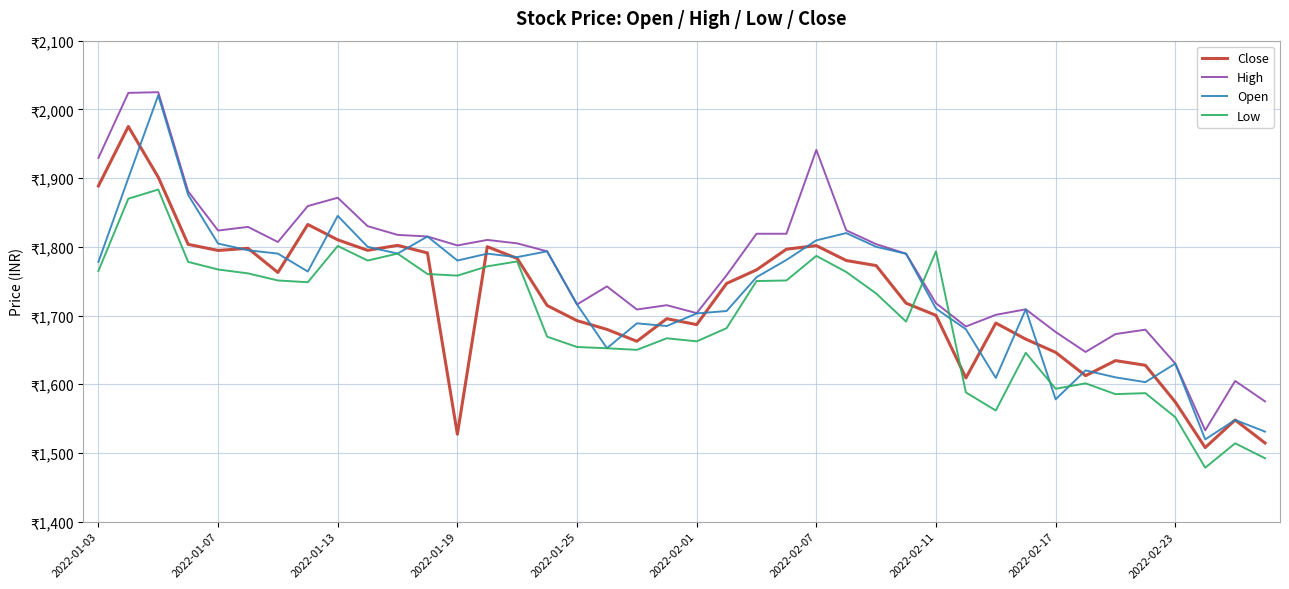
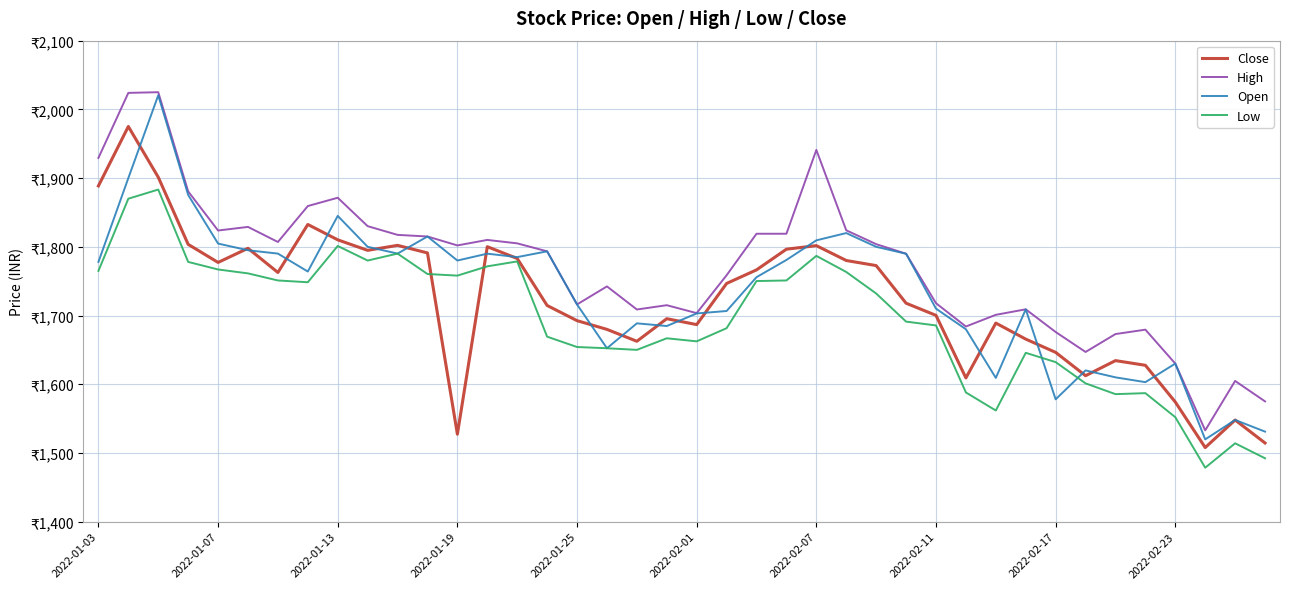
  {
    "Close": {
      "2022-01-03": "₹1,890",
-     "2022-01-07": "₹1,790",
+     "2022-01-07": "₹1,780",
      "2022-01-13": "₹1,810",
      "2022-01-19": "₹1,530",
      "2022-01-25": "₹1,690",
      "2022-02-01": "₹1,690",
      "2022-02-07": "₹1,800",
      "2022-02-11": "₹1,700",
      "2022-02-17": "₹1,650",
      "2022-02-23": "₹1,570"
    },
    "High": {
      "2022-01-03": "₹1,930",
      "2022-01-07": "₹1,820",
      "2022-01-13": "₹1,870",
      "2022-01-19": "₹1,800",
      "2022-02-07": "₹1,940",
      "2022-02-11": "₹1,720",
      "2022-02-17": "₹1,680"
    },
    "Open": {
      "2022-01-03": "₹1,780",
      "2022-01-07": "₹1,800",
      "2022-01-13": "₹1,850",
      "2022-01-19": "₹1,780",
      "2022-02-07": "₹1,810",
      "2022-02-11": "₹1,710",
      "2022-02-17": "₹1,580"
    },
    "Low": {
      "2022-01-03": "₹1,760",
      "2022-01-07": "₹1,770",
      "2022-01-13": "₹1,800",
      "2022-01-19": "₹1,760",
      "2022-01-25": "₹1,650",
      "2022-02-01": "₹1,660",
      "2022-02-07": "₹1,790",
-     "2022-02-11": "₹1,790",
-     "2022-02-17": "₹1,590",
+     "2022-02-11": "₹1,690",
+     "2022-02-17": "₹1,630",
      "2022-02-23": "₹1,550"
    }
  }
